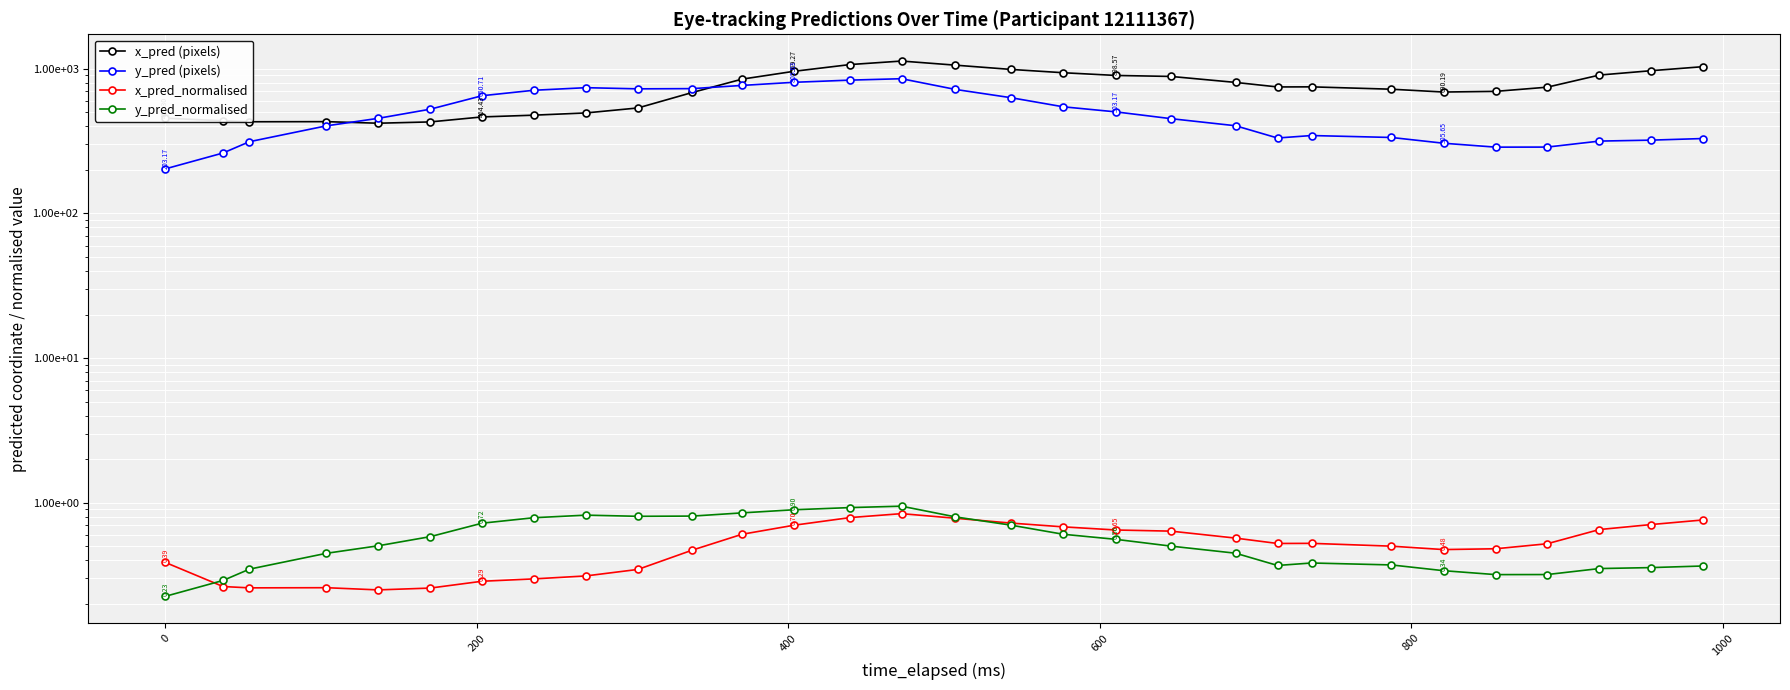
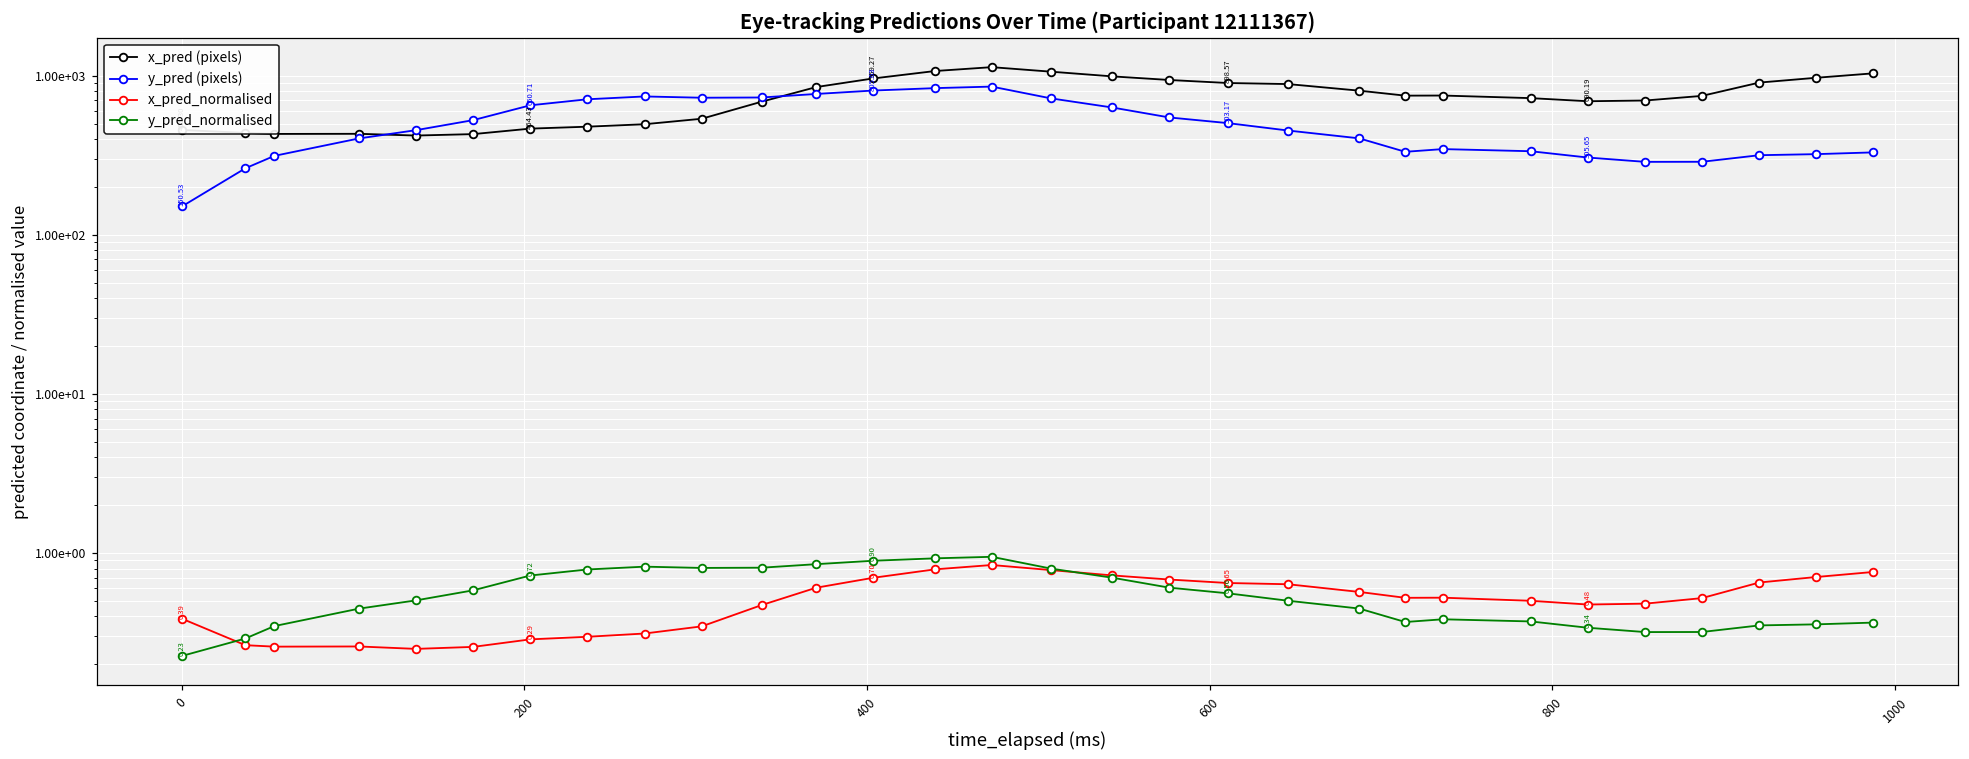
  {
    "y_pred (pixels)": {
-     "0": 203.17
+     "0": 150.53
    },
    "x_pred_normalised": {
      "0": 0.39
    },
    "y_pred_normalised": {
      "0": 0.23
    }
  }
